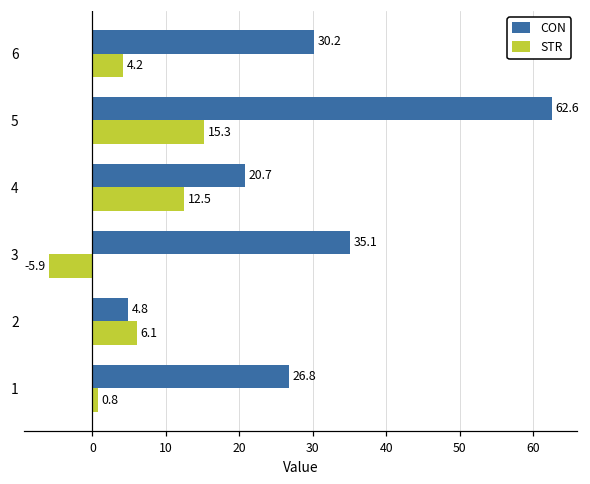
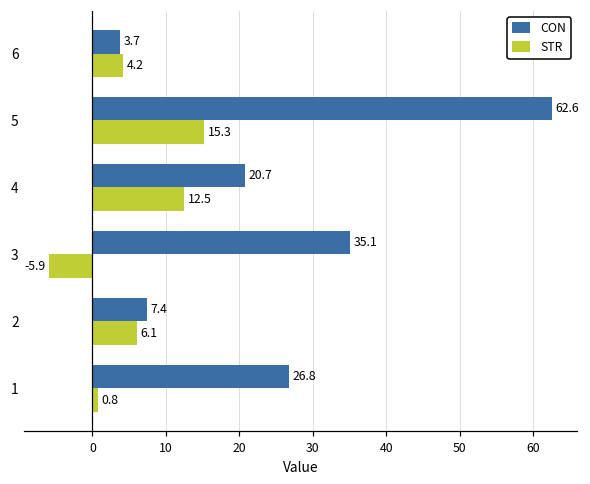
  {
    "CON": {
-     "6": 30.2,
+     "6": 3.7,
      "5": 62.6,
      "4": 20.7,
      "3": 35.1,
-     "2": 4.8,
+     "2": 7.4,
      "1": 26.8
    },
    "STR": {
      "6": 4.2,
      "5": 15.3,
      "4": 12.5,
      "3": -5.9,
      "2": 6.1,
      "1": 0.8
    }
  }
